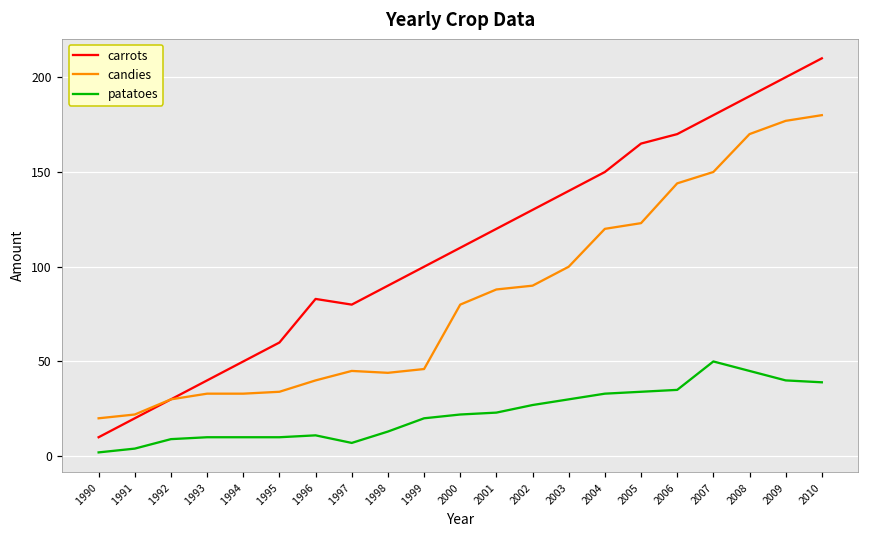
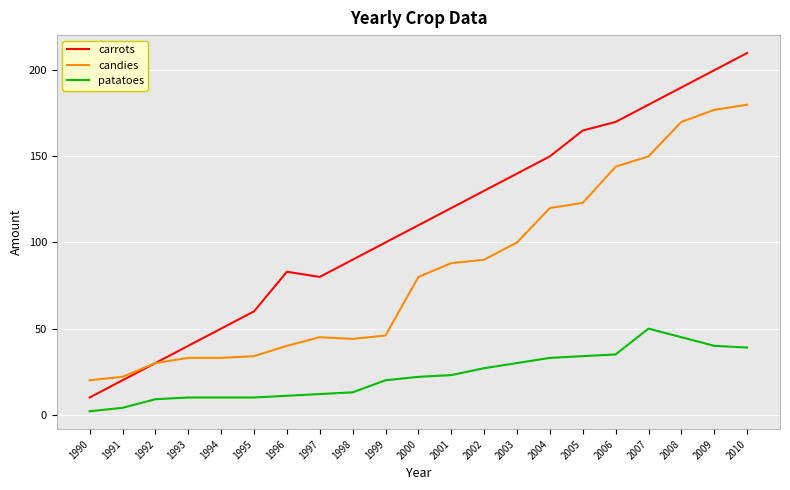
  {
    "carrots": {
      "1990": 10,
      "1991": 20,
      "1993": 40,
      "1994": 50,
      "1995": 60,
      "1996": 83,
      "1997": 80,
      "1998": 90,
      "1999": 100,
      "2000": 110,
      "2001": 120,
      "2002": 130,
      "2003": 140,
      "2004": 150,
      "2005": 165,
      "2006": 170,
      "2007": 180,
      "2008": 190,
      "2009": 200,
      "2010": 210
    },
    "candies": {
      "1990": 20,
      "1991": 22,
      "1993": 33,
      "1994": 33,
      "1995": 34,
      "1996": 40,
      "1997": 45,
      "1998": 44,
      "1999": 46,
      "2000": 80,
      "2001": 88,
      "2002": 90,
      "2003": 100,
      "2004": 120,
      "2005": 123,
      "2006": 144,
      "2007": 150,
      "2008": 170,
      "2009": 177,
      "2010": 180
    },
    "patatoes": {
      "1990": 2,
      "1991": 4,
      "1992": 9,
      "1993": 10,
      "1994": 10,
      "1995": 10,
      "1996": 11,
-     "1997": 7,
+     "1997": 12,
      "1998": 13,
      "1999": 20,
      "2000": 22,
      "2001": 23,
      "2002": 27,
      "2003": 30,
      "2004": 33,
      "2005": 34,
      "2006": 35,
      "2007": 50,
      "2008": 45,
      "2009": 40,
      "2010": 39
    }
  }
